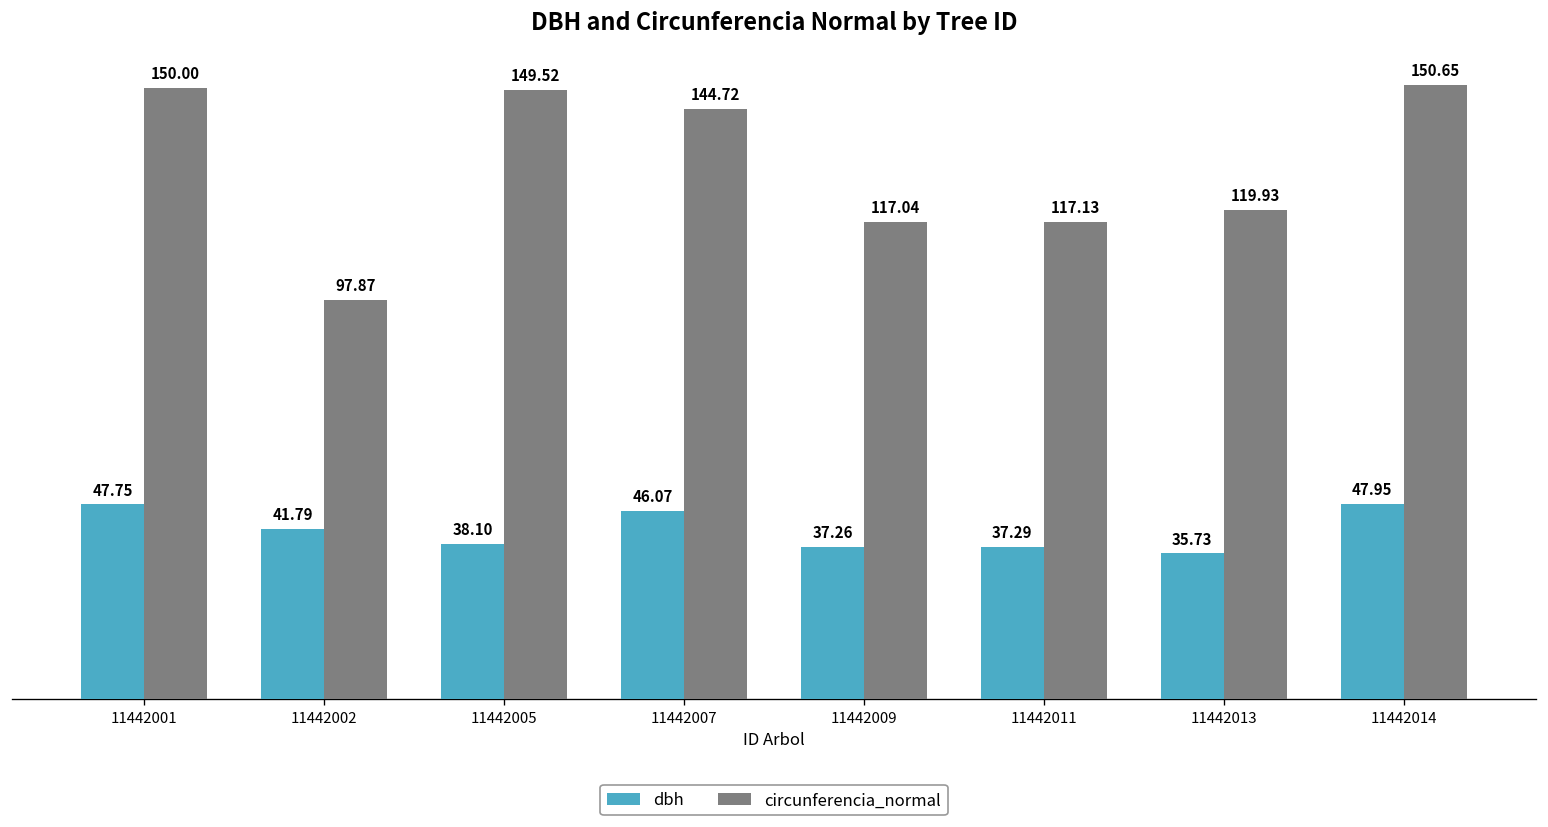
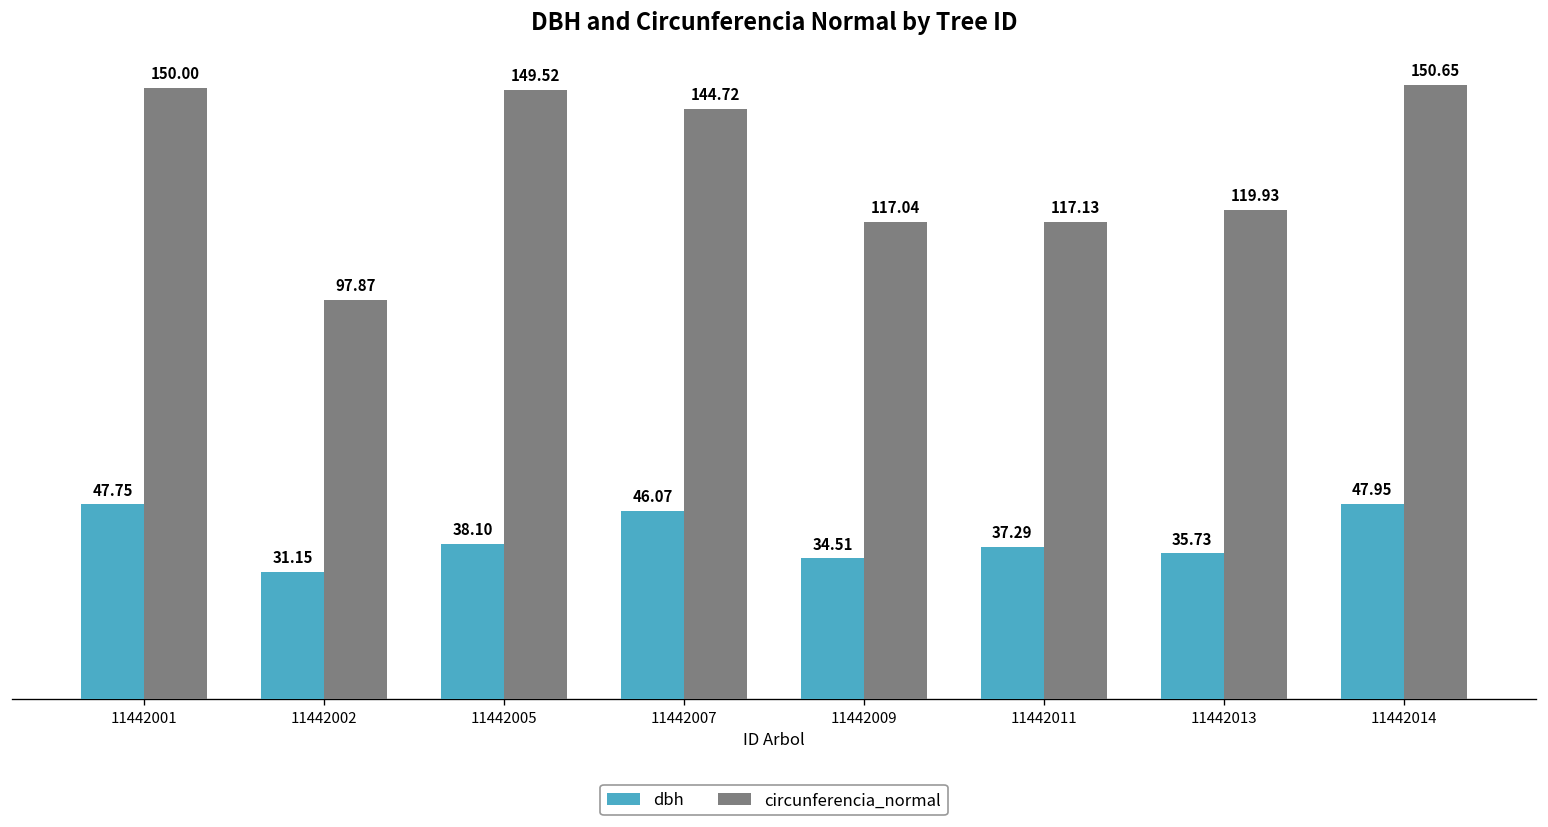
  {
    "dbh": {
      "11442001": 47.75,
-     "11442002": 41.79,
+     "11442002": 31.15,
      "11442005": 38.10,
      "11442007": 46.07,
-     "11442009": 37.26,
+     "11442009": 34.51,
      "11442011": 37.29,
      "11442013": 35.73,
      "11442014": 47.95
    },
    "circunferencia_normal": {
      "11442001": 150.00,
      "11442002": 97.87,
      "11442005": 149.52,
      "11442007": 144.72,
      "11442009": 117.04,
      "11442011": 117.13,
      "11442013": 119.93,
      "11442014": 150.65
    }
  }
